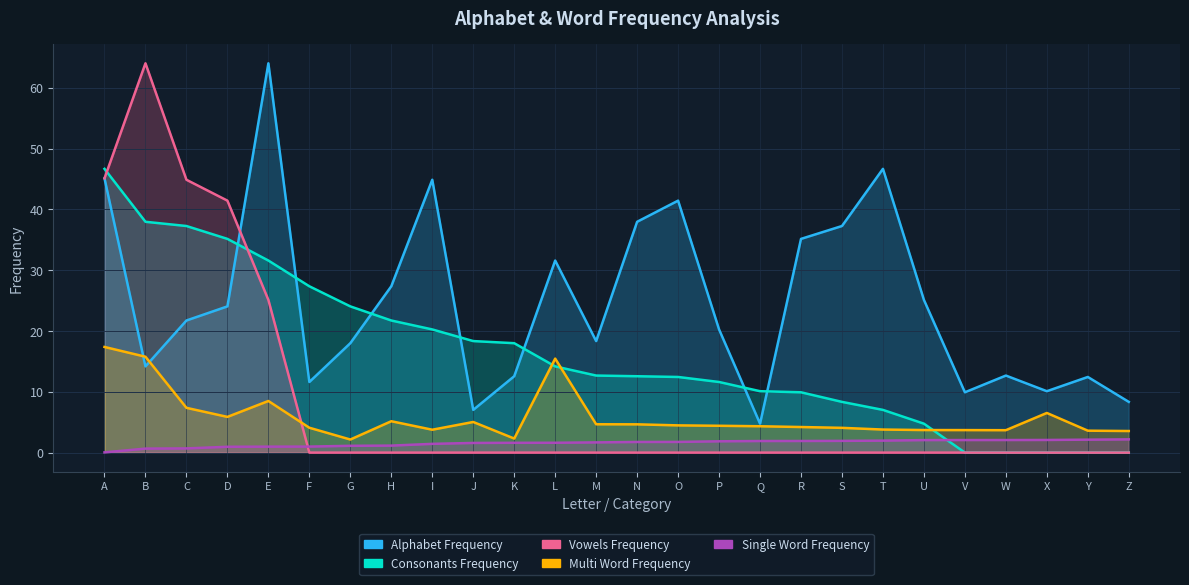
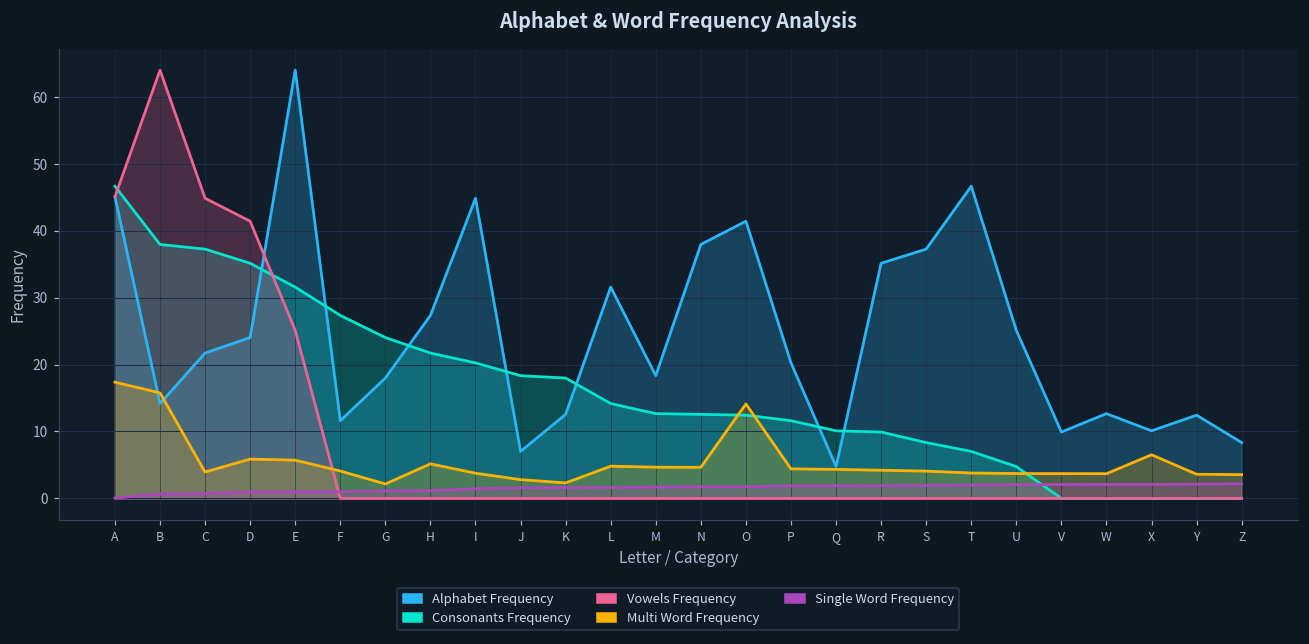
  {
    "Multi Word Frequency": {
      "A": 17,
      "B": 16,
-     "C": 7,
+     "C": 4,
      "D": 6,
-     "E": 8,
+     "E": 6,
      "F": 4,
      "G": 2,
      "H": 5,
      "I": 4,
-     "J": 5,
+     "J": 3,
      "K": 2,
-     "L": 15,
+     "L": 5,
      "M": 5,
      "N": 5,
-     "O": 4,
+     "O": 14,
      "P": 4,
      "Q": 4,
      "R": 4,
      "S": 4,
      "T": 4,
      "U": 4,
      "V": 4,
      "W": 4,
      "X": 7,
      "Y": 4,
      "Z": 4
    }
  }
